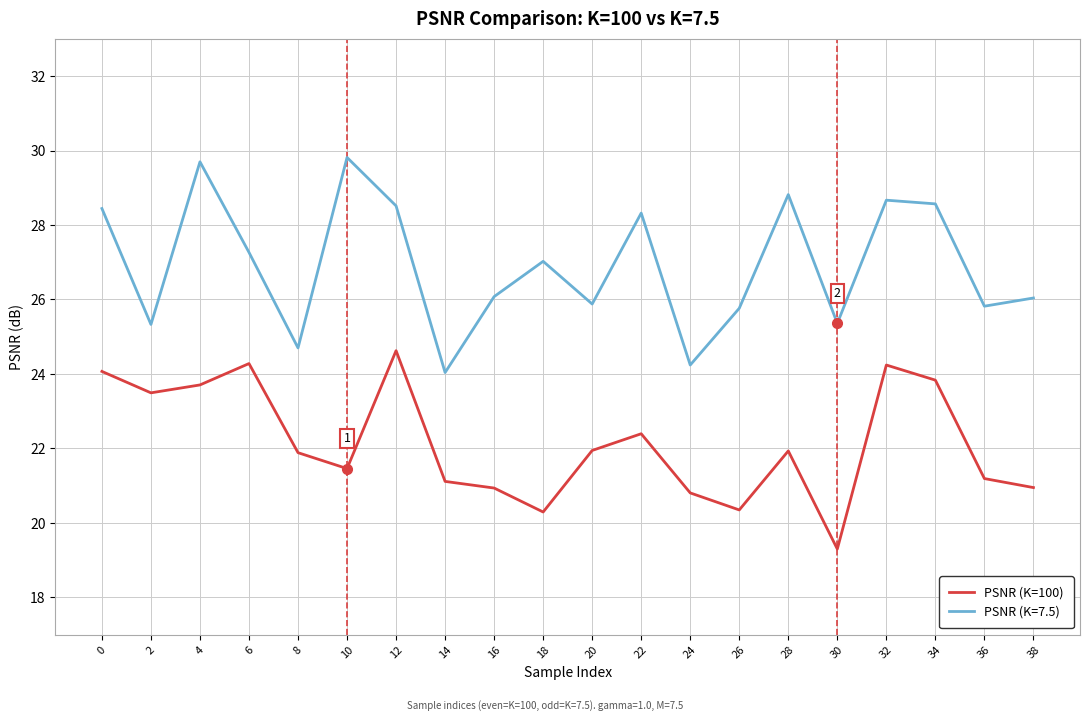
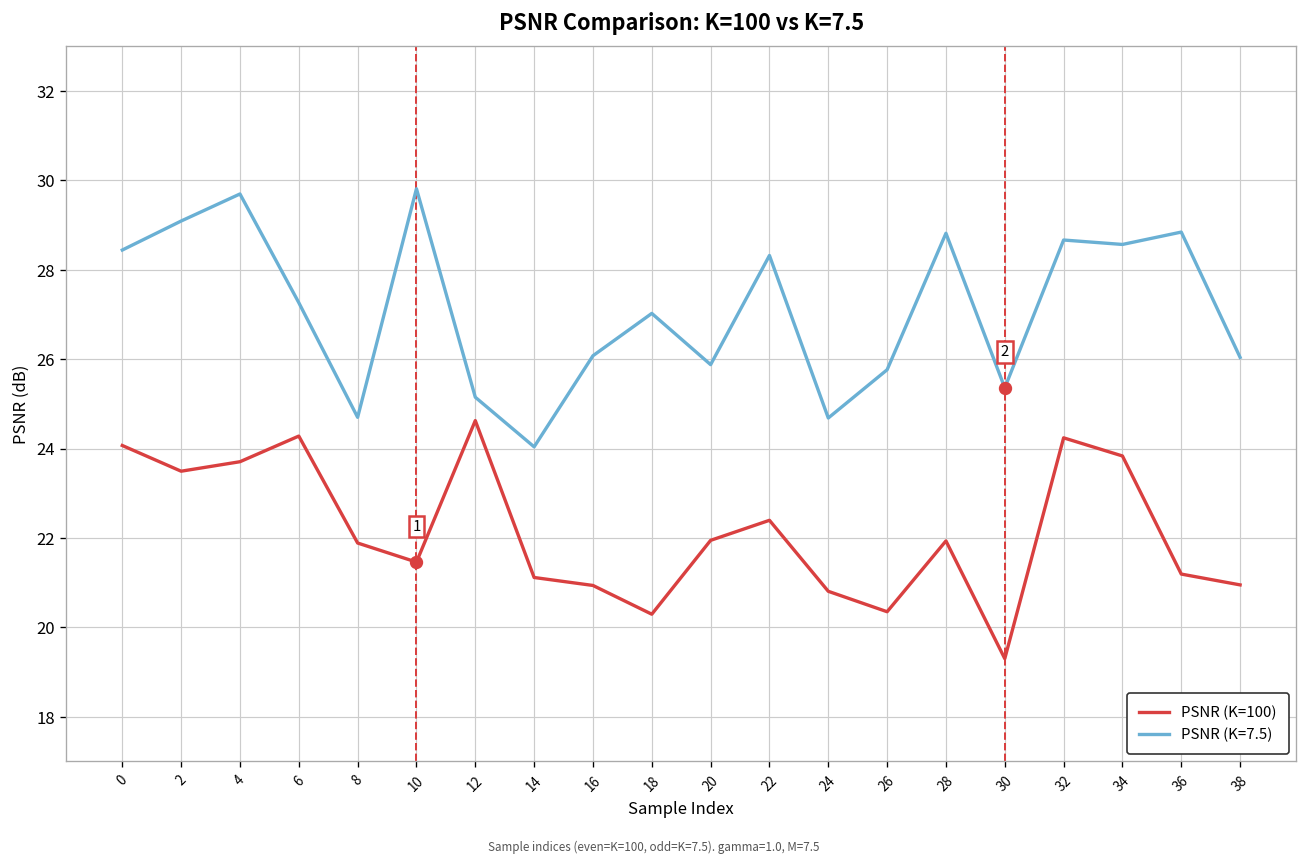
  {
    "PSNR (K=7.5)": {
      "0": 28.4,
-     "2": 25.3,
+     "2": 29.1,
      "4": 29.7,
      "6": 27.3,
      "8": 24.7,
      "10": 29.8,
-     "12": 28.5,
+     "12": 25.1,
      "14": 24.0,
      "16": 26.1,
      "18": 27.0,
      "20": 25.9,
      "22": 28.3,
-     "24": 24.2,
+     "24": 24.7,
      "26": 25.8,
      "28": 28.8,
      "32": 28.7,
      "34": 28.6,
-     "36": 25.8,
+     "36": 28.8,
      "38": 26.0
    }
  }
